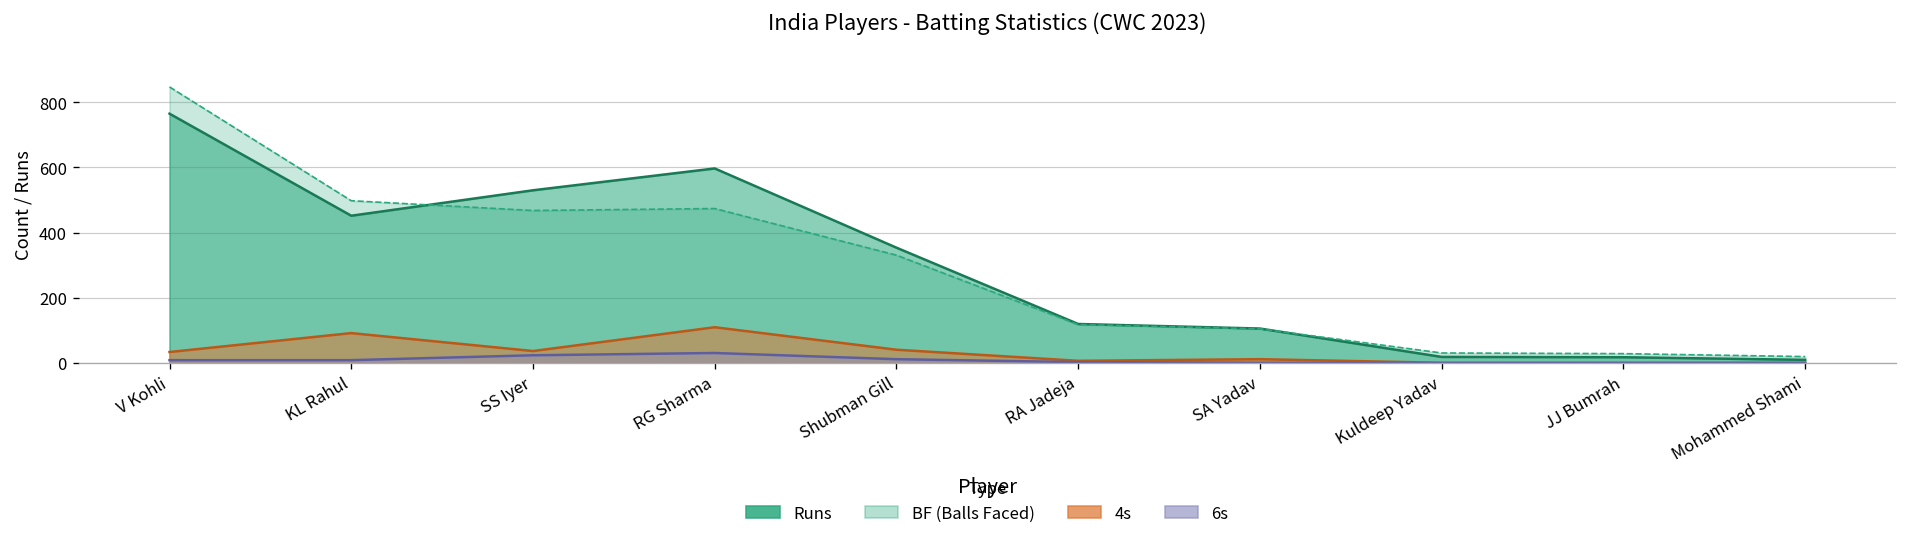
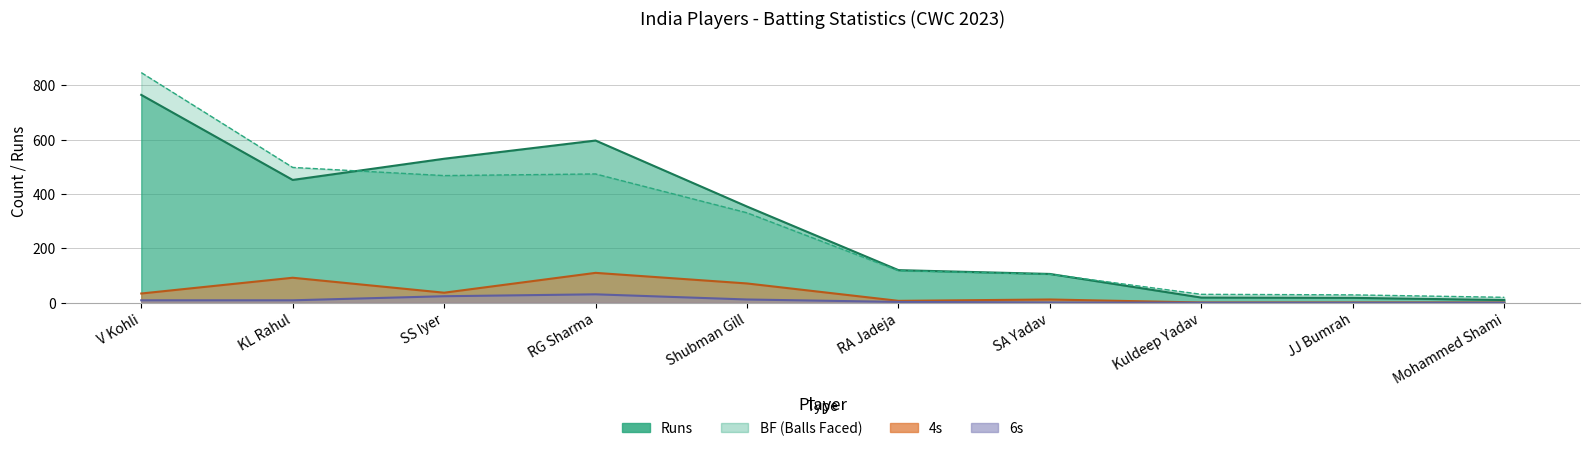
  {
    "4s": {
      "V Kohli": 30,
      "KL Rahul": 90,
      "SS Iyer": 40,
      "RG Sharma": 110,
-     "Shubman Gill": 40,
+     "Shubman Gill": 70,
      "SA Yadav": 10
    }
  }
